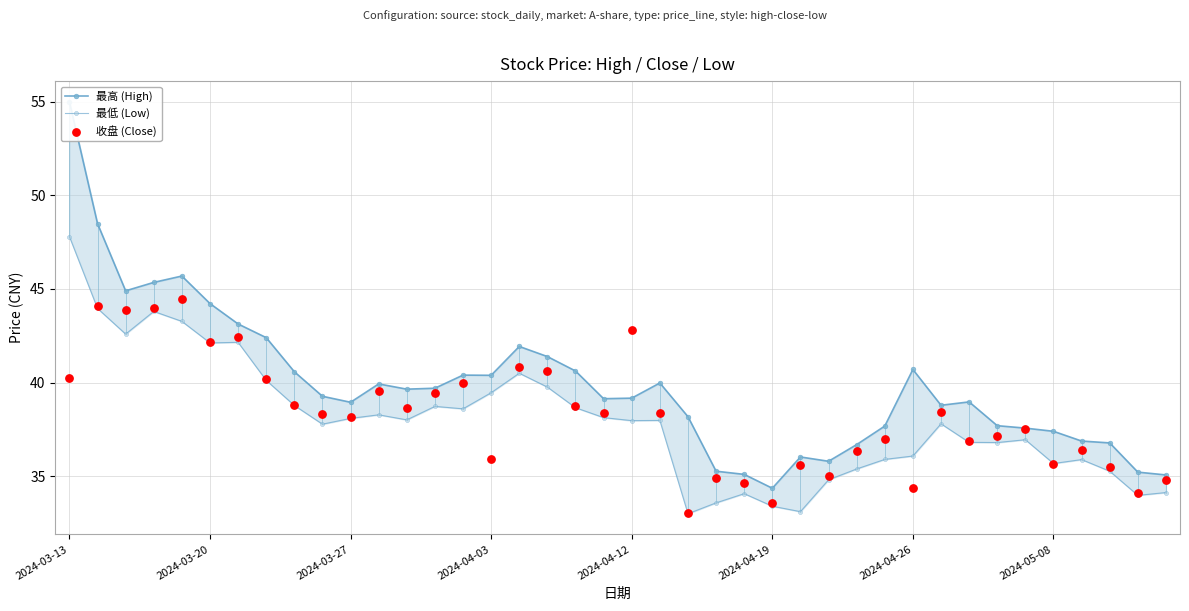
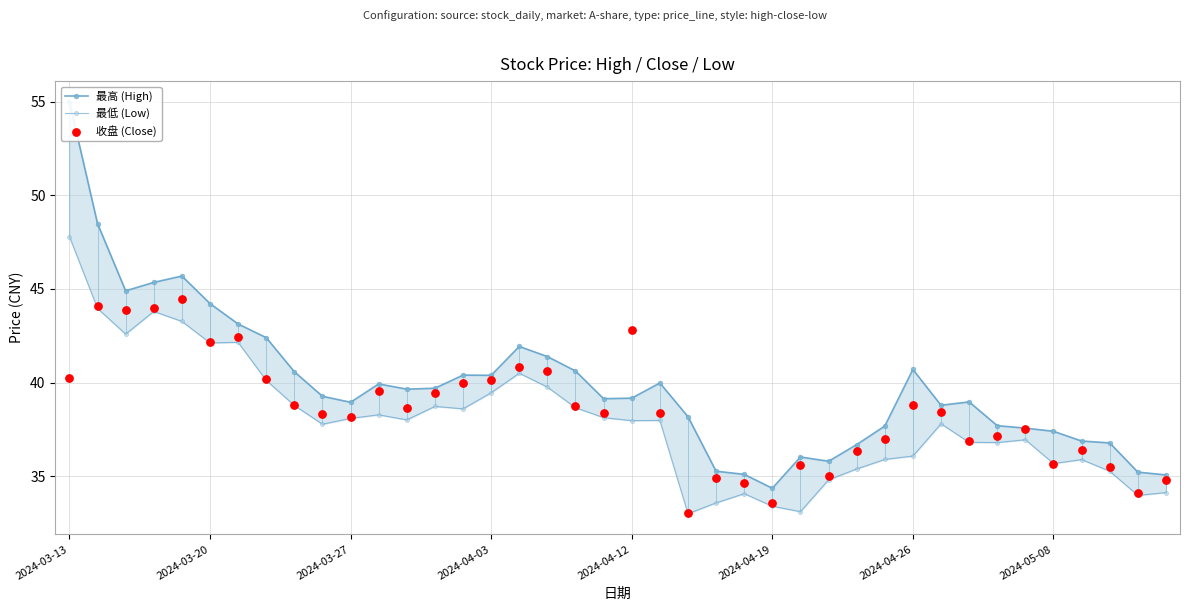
  {
    "收盘 (Close)": {
-     "2024-04-03": 35.9,
-     "2024-04-26": 34.4
+     "2024-04-03": 40.1,
+     "2024-04-26": 38.8
    }
  }
